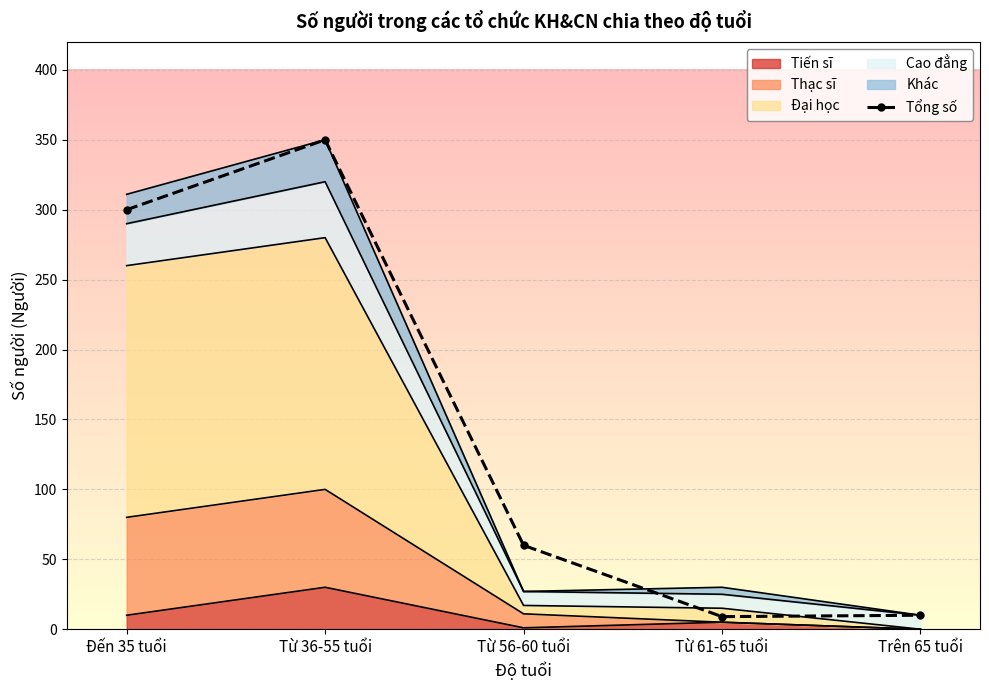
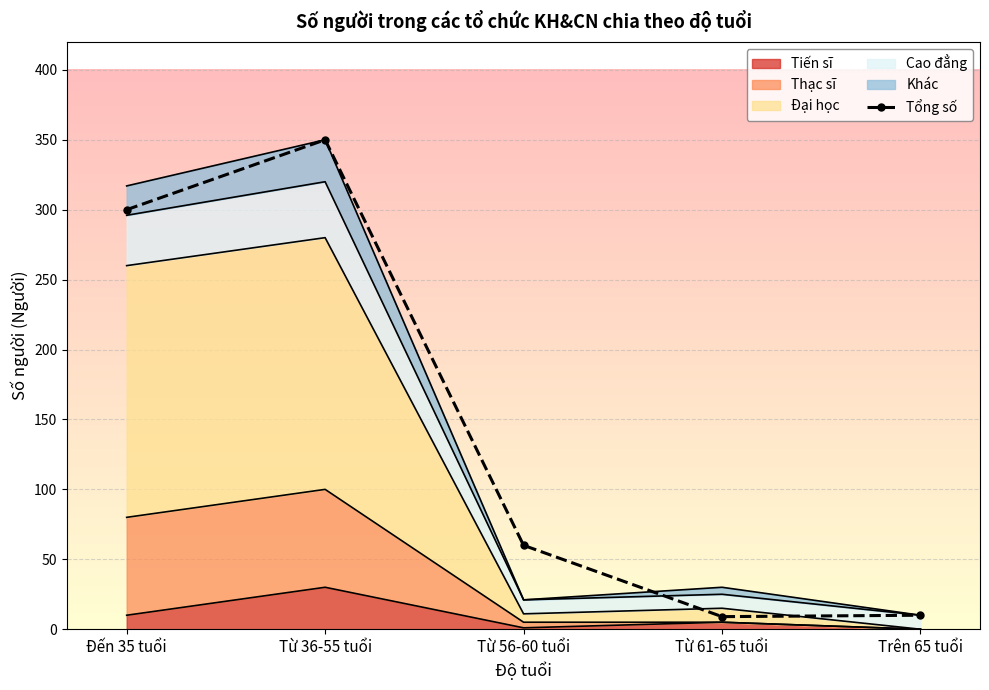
  {
    "Tiến sĩ": {
      "Đến 35 tuổi": 10,
      "Từ 36-55 tuổi": 30,
      "Từ 56-60 tuổi": 1
    },
    "Thạc sĩ": {
      "Đến 35 tuổi": 70,
      "Từ 36-55 tuổi": 70,
-     "Từ 56-60 tuổi": 10
+     "Từ 56-60 tuổi": 4
    },
    "Đại học": {
      "Đến 35 tuổi": 180,
      "Từ 36-55 tuổi": 180,
      "Từ 56-60 tuổi": 6,
      "Từ 61-65 tuổi": 10
    },
    "Cao đẳng": {
-     "Đến 35 tuổi": 30,
+     "Đến 35 tuổi": 36,
      "Từ 36-55 tuổi": 40,
      "Từ 61-65 tuổi": 10
    },
    "Khác": {
      "Đến 35 tuổi": 21,
      "Từ 61-65 tuổi": 5
    },
    "Tổng số": {
      "Đến 35 tuổi": 300,
      "Từ 56-60 tuổi": 60,
      "Từ 61-65 tuổi": 9
    }
  }
